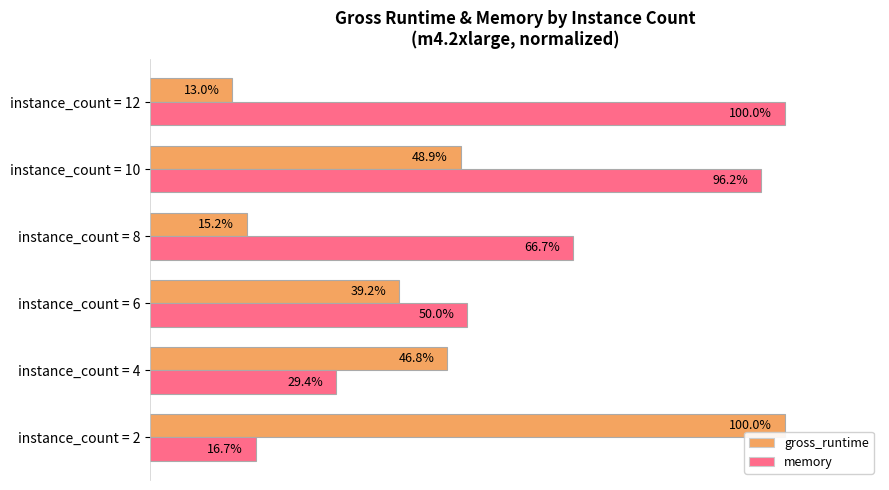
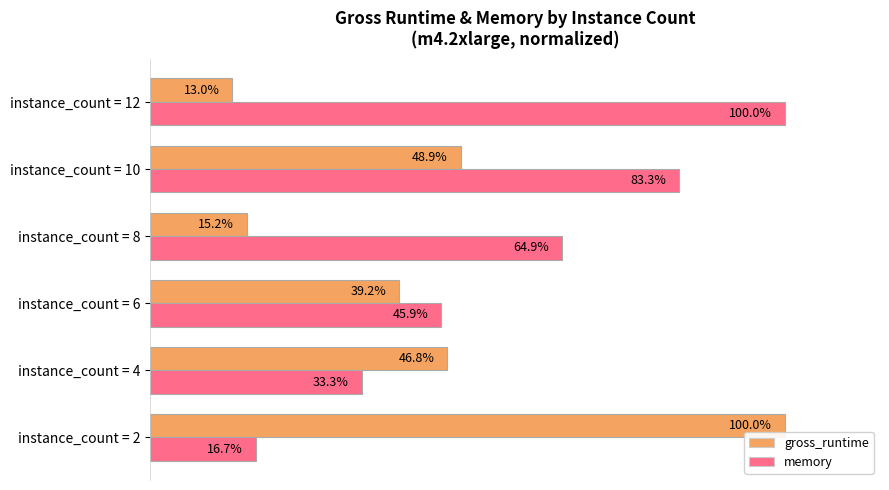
  {
    "gross_runtime": {
      "instance_count = 12": "13.0%",
      "instance_count = 10": "48.9%",
      "instance_count = 8": "15.2%",
      "instance_count = 6": "39.2%",
      "instance_count = 4": "46.8%"
    },
    "memory": {
      "instance_count = 12": "100.0%",
-     "instance_count = 10": "96.2%",
-     "instance_count = 8": "66.7%",
-     "instance_count = 6": "50.0%",
-     "instance_count = 4": "29.4%",
+     "instance_count = 10": "83.3%",
+     "instance_count = 8": "64.9%",
+     "instance_count = 6": "45.9%",
+     "instance_count = 4": "33.3%",
      "instance_count = 2": "16.7%"
    }
  }
